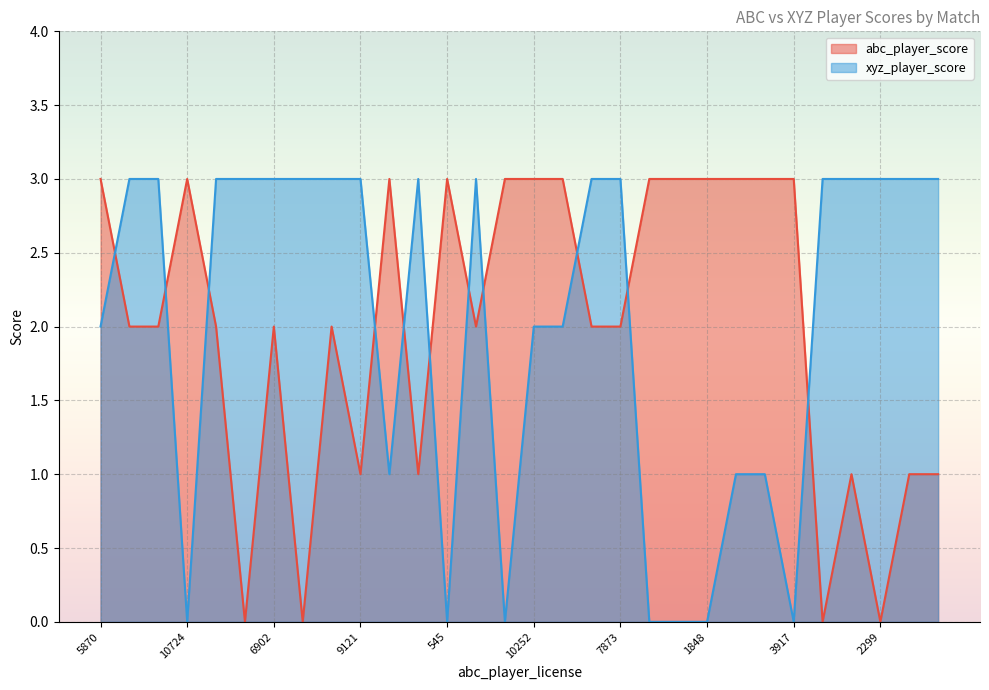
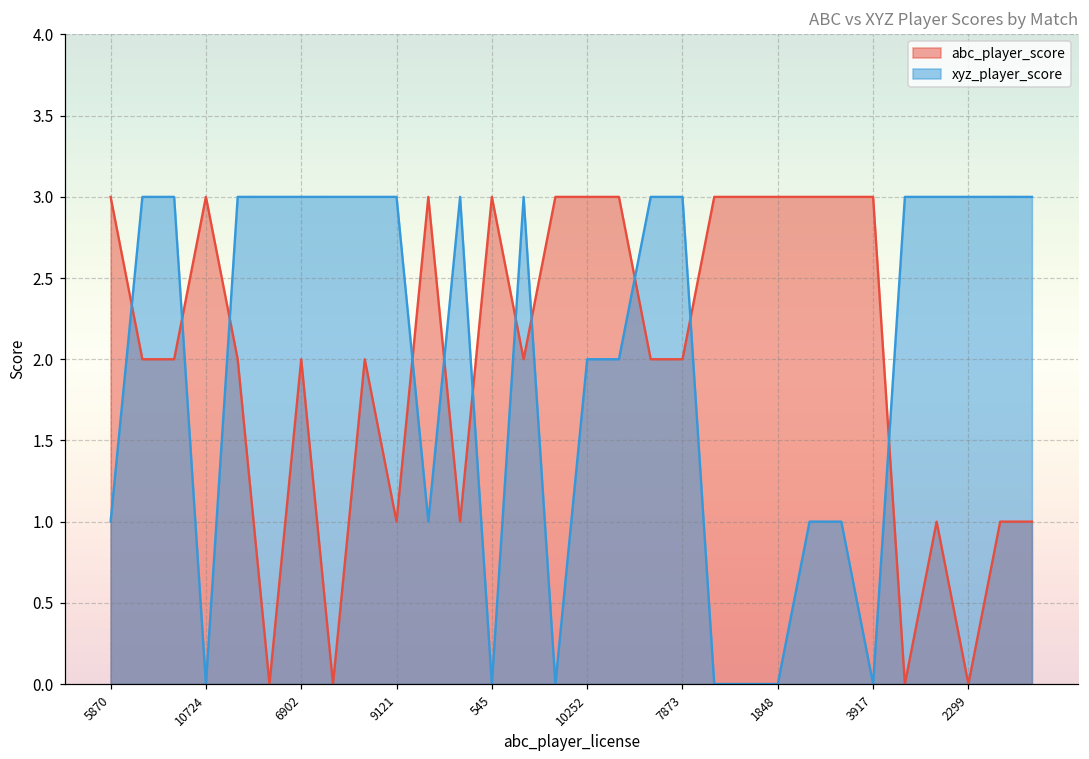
  {
    "abc_player_score": {
      "5870": 3,
      "10724": 3,
      "6902": 2,
      "9121": 1,
      "545": 3,
      "10252": 3,
      "7873": 2,
      "1848": 3,
      "3917": 3,
      "2299": 0
    },
    "xyz_player_score": {
-     "5870": 2,
+     "5870": 1,
      "10724": 0,
      "6902": 3,
      "9121": 3,
      "545": 0,
      "10252": 2,
      "7873": 3,
      "1848": 0,
      "3917": 0,
      "2299": 3
    }
  }
